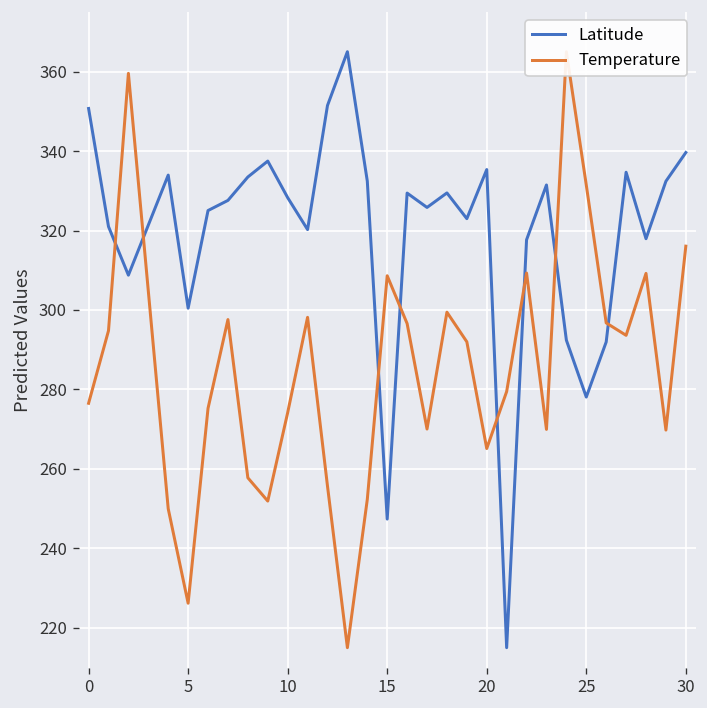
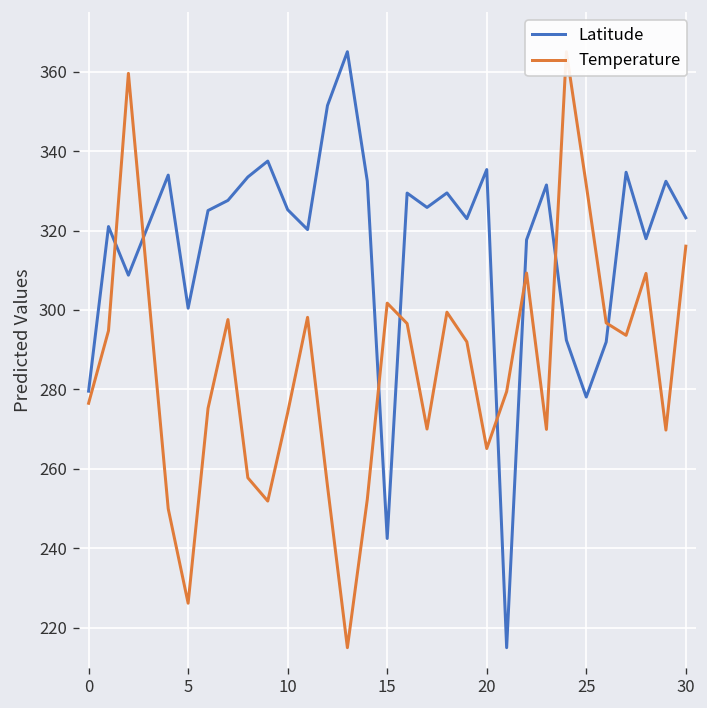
  {
    "Latitude": {
-     "0": 351,
+     "0": 280,
      "5": 300,
-     "10": 328,
-     "15": 247,
+     "10": 325,
+     "15": 242,
      "20": 335,
      "25": 278,
-     "30": 340
+     "30": 323
    },
    "Temperature": {
      "0": 277,
      "5": 226,
      "10": 274,
-     "15": 309,
+     "15": 302,
      "20": 265,
      "25": 331,
      "30": 316
    }
  }
